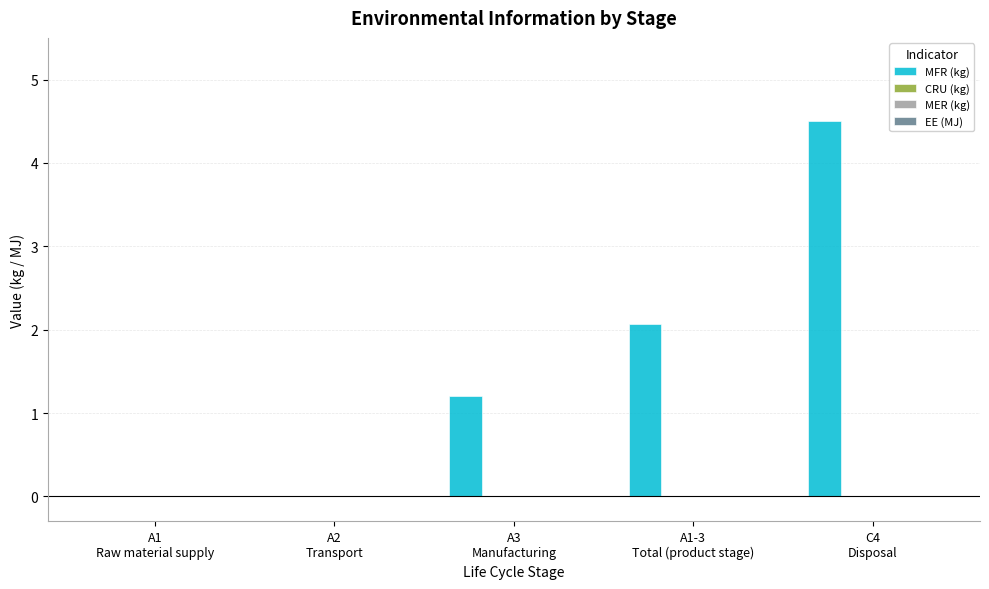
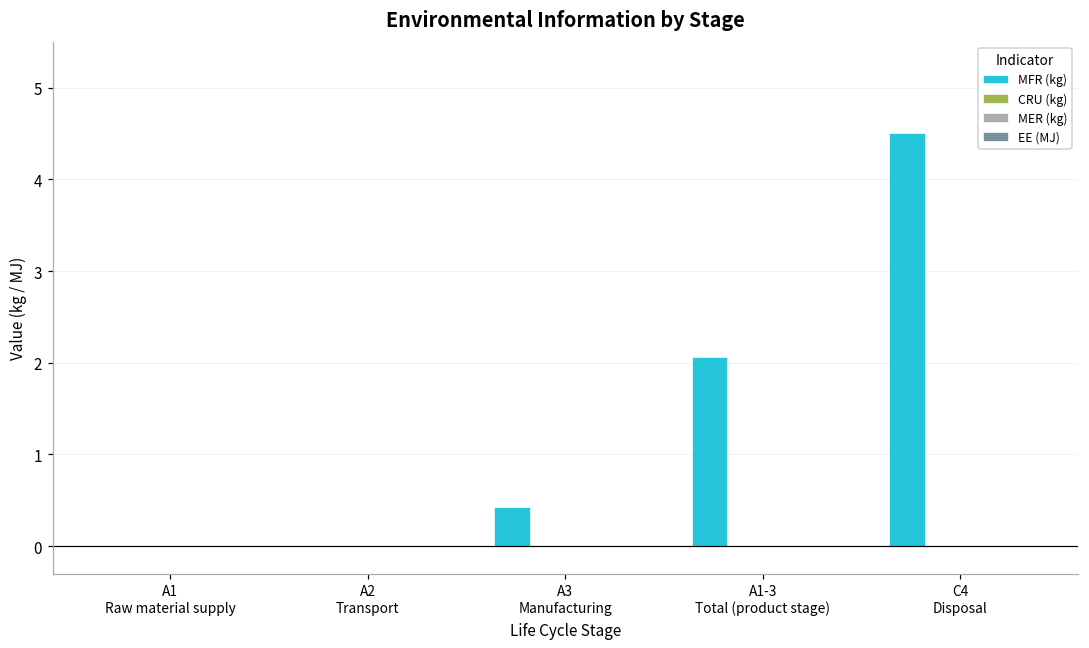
  {
    "MFR (kg)": {
      "A1 Raw material supply": 0.0,
      "A2 Transport": 0.0,
-     "A3 Manufacturing": 1.2,
+     "A3 Manufacturing": 0.4,
      "A1-3 Total (product stage)": 2.1,
      "C4 Disposal": 4.5
    },
    "CRU (kg)": {
      "A1 Raw material supply": 0.0,
      "A2 Transport": 0.0,
      "A3 Manufacturing": 0.0,
      "A1-3 Total (product stage)": 0.0,
      "C4 Disposal": 0.0
    },
    "MER (kg)": {
      "A1 Raw material supply": 0.0,
      "A2 Transport": 0.0,
      "A3 Manufacturing": 0.0,
      "A1-3 Total (product stage)": 0.0,
      "C4 Disposal": 0.0
    },
    "EE (MJ)": {
      "A1 Raw material supply": 0.0,
      "A2 Transport": 0.0,
      "A3 Manufacturing": 0.0,
      "A1-3 Total (product stage)": 0.0,
      "C4 Disposal": 0.0
    }
  }
